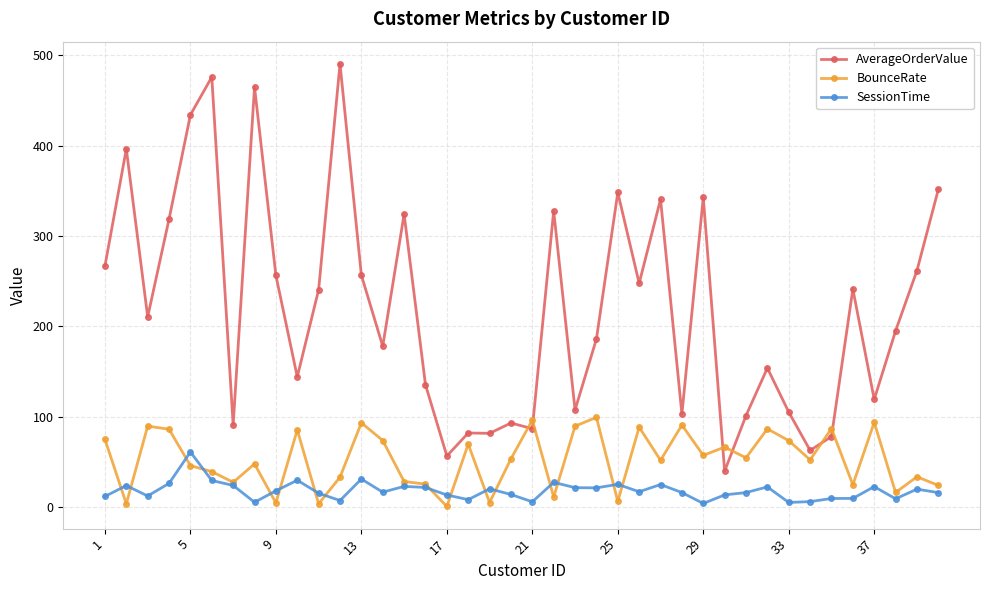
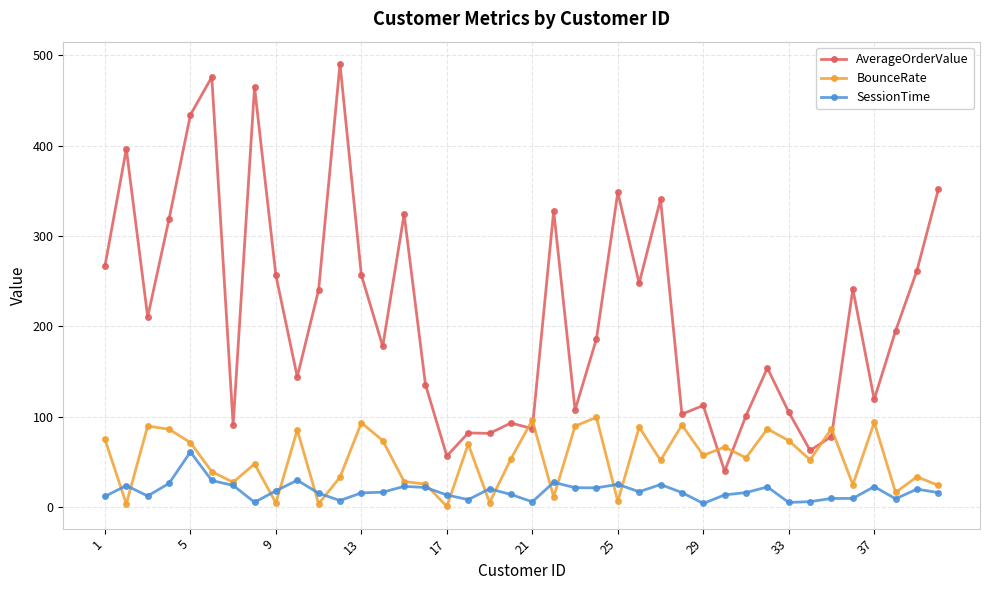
  {
    "AverageOrderValue": {
      "1": 270,
      "5": 430,
      "9": 260,
      "13": 260,
      "17": 60,
      "21": 90,
      "25": 350,
-     "29": 340,
+     "29": 110,
      "33": 100,
      "37": 120
    },
    "BounceRate": {
      "1": 70,
-     "5": 50,
+     "5": 70,
      "9": 0,
      "13": 90,
      "17": 0,
      "21": 100,
      "25": 10,
      "29": 60,
      "33": 70,
      "37": 90
    },
    "SessionTime": {
      "1": 10,
      "5": 60,
      "9": 20,
-     "13": 30,
+     "13": 20,
      "17": 10,
      "21": 10,
      "25": 30,
      "29": 0,
      "33": 0,
      "37": 20
    }
  }
